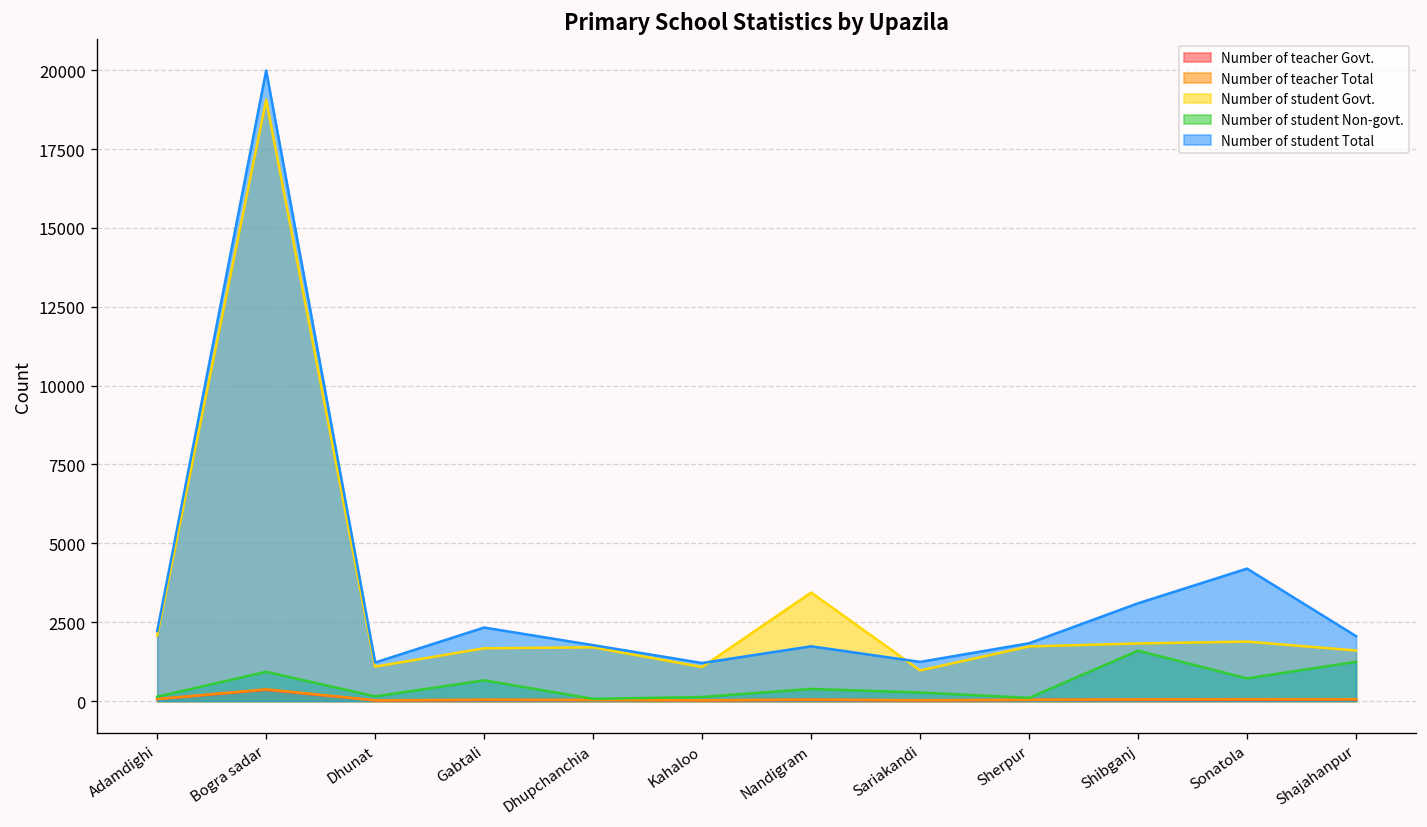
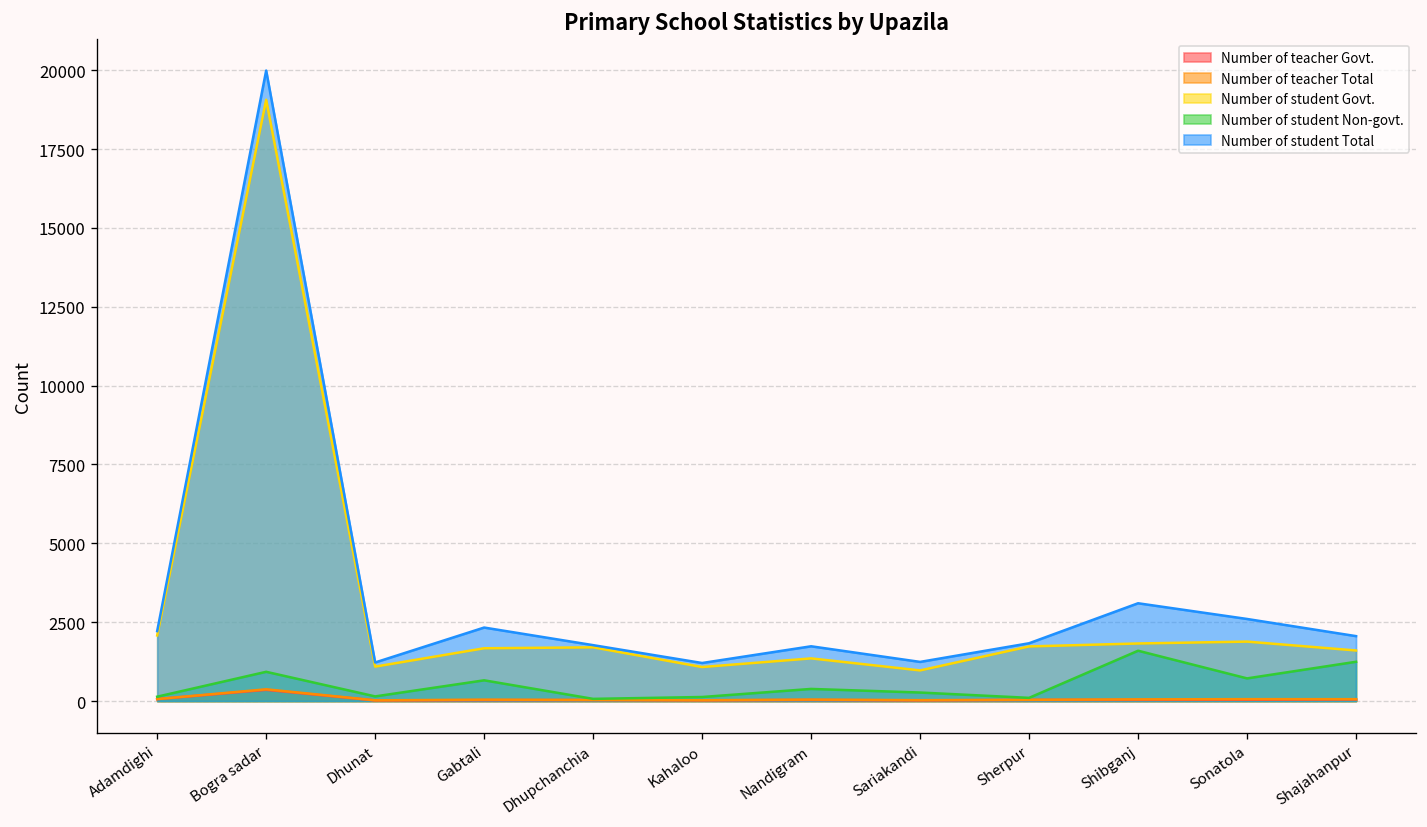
  {
    "Number of student Govt.": {
      "Adamdighi": 2100,
      "Bogra sadar": 19100,
      "Dhunat": 1100,
      "Gabtali": 1700,
      "Kahaloo": 1100,
-     "Nandigram": 3400,
+     "Nandigram": 1400,
      "Sariakandi": 1000,
      "Sherpur": 1700,
      "Shibganj": 1800,
      "Sonatola": 1900,
      "Shajahanpur": 1600
    },
    "Number of student Non-govt.": {
      "Bogra sadar": 900,
      "Dhunat": 100,
      "Gabtali": 700,
      "Kahaloo": 100,
      "Nandigram": 400,
      "Sariakandi": 300,
      "Shibganj": 1600,
      "Sonatola": 700,
      "Shajahanpur": 1200
    },
    "Number of student Total": {
      "Adamdighi": 2200,
      "Bogra sadar": 20000,
      "Dhunat": 1200,
      "Gabtali": 2300,
      "Kahaloo": 1200,
      "Nandigram": 1700,
      "Sariakandi": 1200,
      "Sherpur": 1800,
      "Shibganj": 3100,
-     "Sonatola": 4200,
+     "Sonatola": 2600,
      "Shajahanpur": 2100
    }
  }
